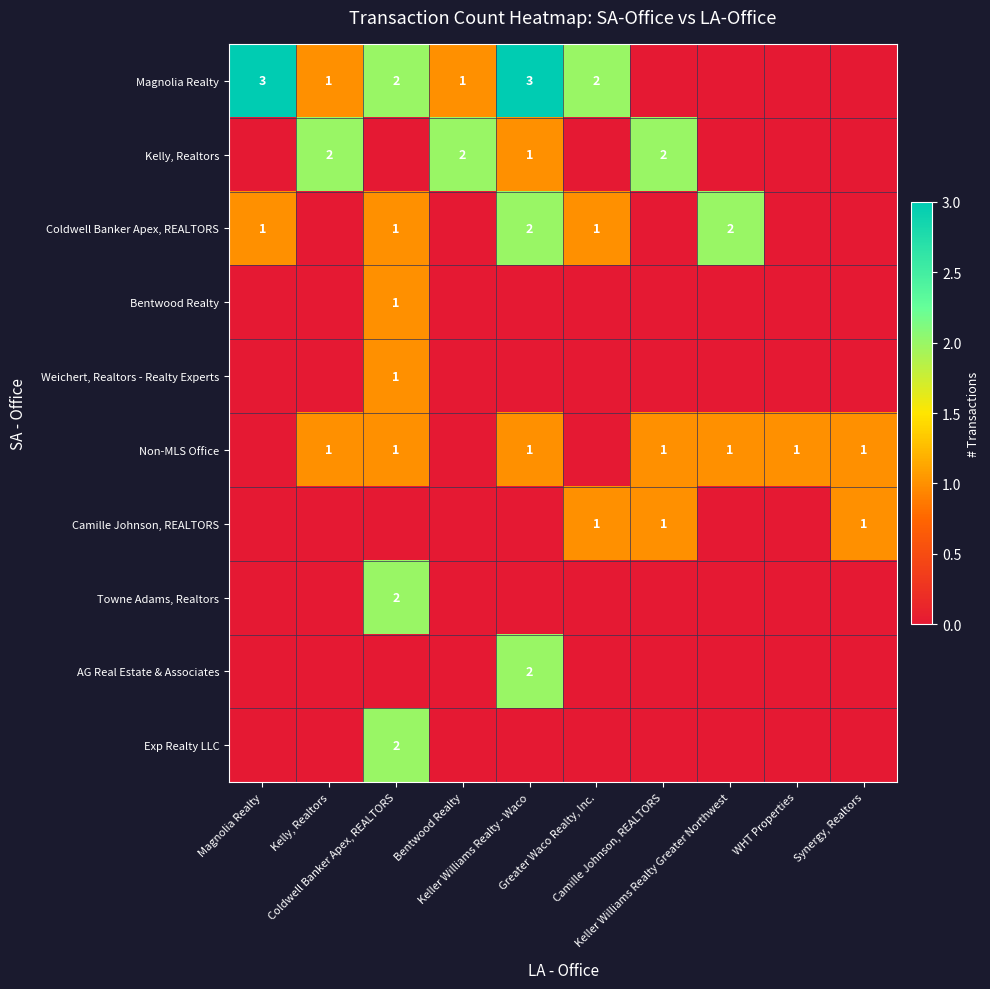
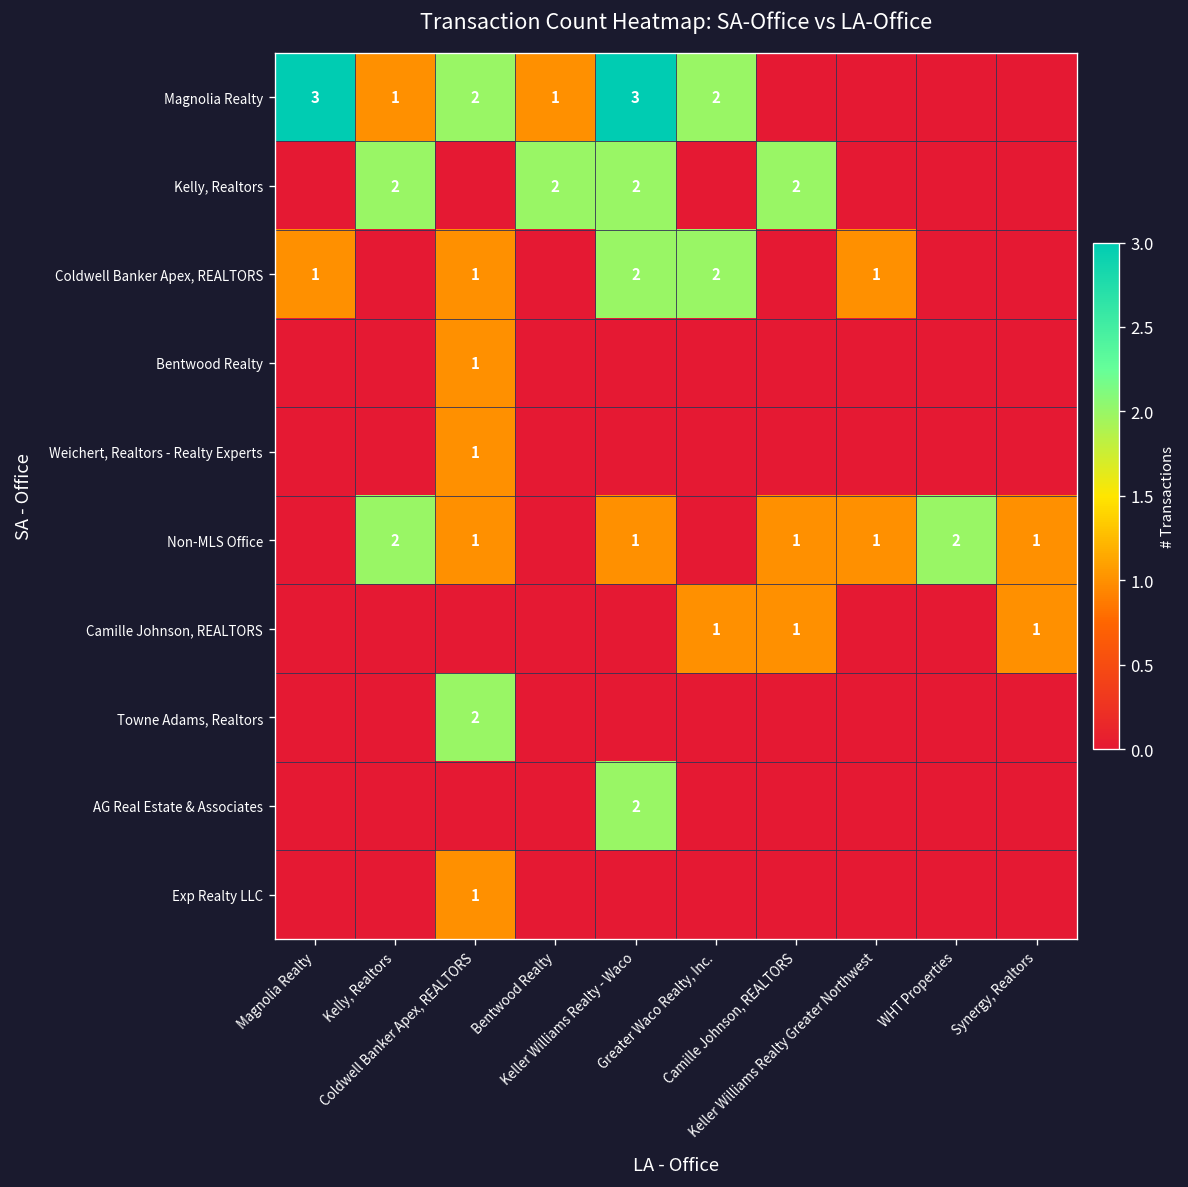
  {
    "Magnolia Realty": {
      "Magnolia Realty": 3,
      "Kelly, Realtors": 1,
      "Coldwell Banker Apex, REALTORS": 2,
      "Bentwood Realty": 1,
      "Keller Williams Realty - Waco": 3,
      "Greater Waco Realty, Inc.": 2
    },
    "Kelly, Realtors": {
      "Kelly, Realtors": 2,
      "Bentwood Realty": 2,
-     "Keller Williams Realty - Waco": 1,
+     "Keller Williams Realty - Waco": 2,
      "Camille Johnson, REALTORS": 2
    },
    "Coldwell Banker Apex, REALTORS": {
      "Magnolia Realty": 1,
      "Coldwell Banker Apex, REALTORS": 1,
      "Keller Williams Realty - Waco": 2,
-     "Greater Waco Realty, Inc.": 1,
-     "Keller Williams Realty Greater Northwest": 2
+     "Greater Waco Realty, Inc.": 2,
+     "Keller Williams Realty Greater Northwest": 1
    },
    "Bentwood Realty": {
      "Coldwell Banker Apex, REALTORS": 1
    },
    "Weichert, Realtors - Realty Experts": {
      "Coldwell Banker Apex, REALTORS": 1
    },
    "Non-MLS Office": {
-     "Kelly, Realtors": 1,
+     "Kelly, Realtors": 2,
      "Coldwell Banker Apex, REALTORS": 1,
      "Keller Williams Realty - Waco": 1,
      "Camille Johnson, REALTORS": 1,
      "Keller Williams Realty Greater Northwest": 1,
-     "WHT Properties": 1,
+     "WHT Properties": 2,
      "Synergy, Realtors": 1
    },
    "Camille Johnson, REALTORS": {
      "Greater Waco Realty, Inc.": 1,
      "Camille Johnson, REALTORS": 1,
      "Synergy, Realtors": 1
    },
    "Towne Adams, Realtors": {
      "Coldwell Banker Apex, REALTORS": 2
    },
    "AG Real Estate & Associates": {
      "Keller Williams Realty - Waco": 2
    },
    "Exp Realty LLC": {
-     "Coldwell Banker Apex, REALTORS": 2
+     "Coldwell Banker Apex, REALTORS": 1
    }
  }
